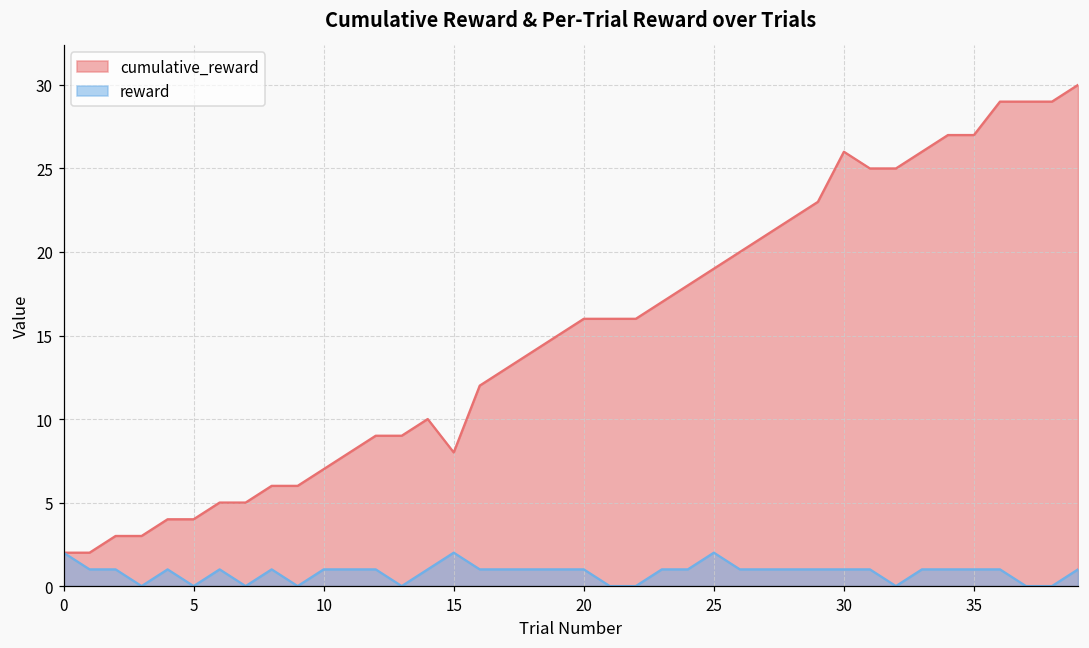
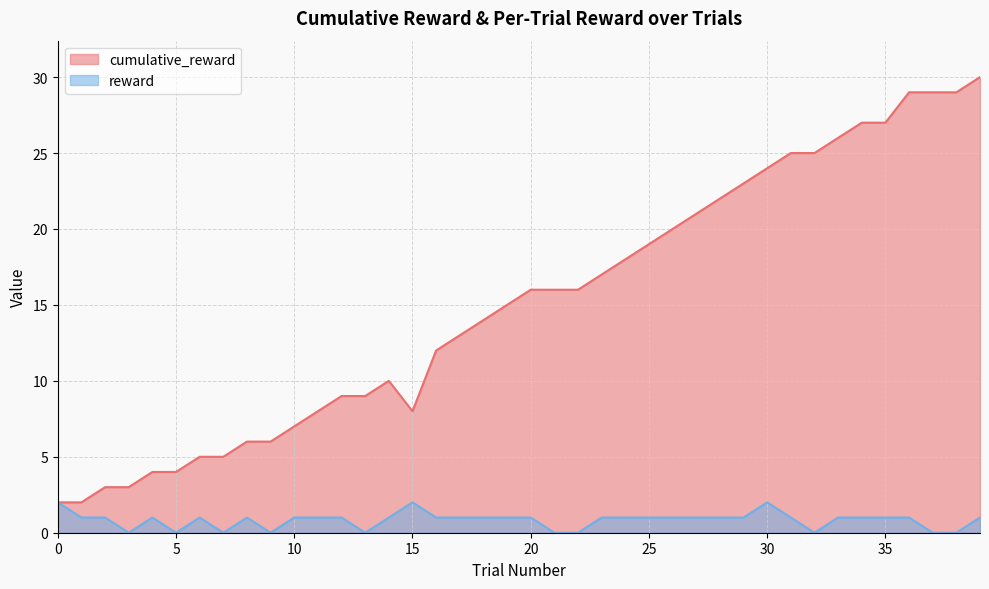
  {
    "cumulative_reward": {
      "5": 4,
      "10": 7,
      "15": 8,
      "20": 16,
      "25": 19,
-     "30": 26,
+     "30": 24,
      "35": 27
    },
    "reward": {
      "5": 0,
      "10": 1,
      "15": 2,
      "20": 1,
-     "25": 2,
-     "30": 1,
+     "25": 1,
+     "30": 2,
      "35": 1
    }
  }
